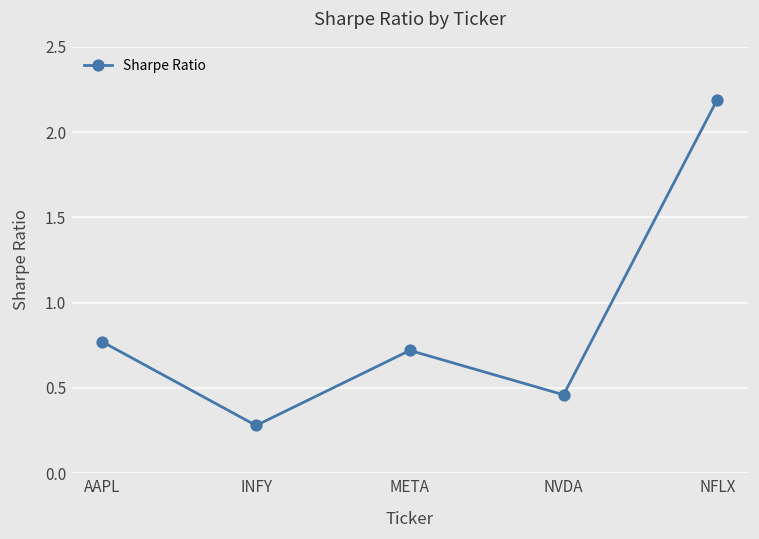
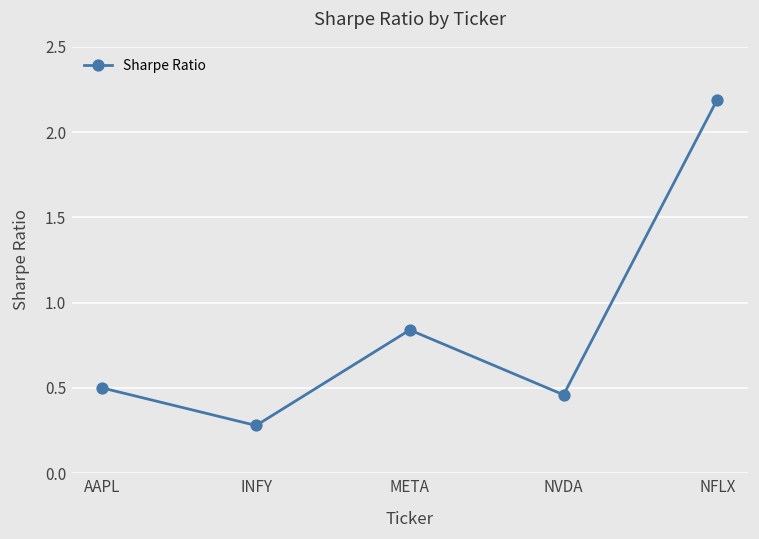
  {
-   "AAPL": 0.77,
+   "AAPL": 0.50,
    "INFY": 0.28,
-   "META": 0.72,
+   "META": 0.84,
    "NVDA": 0.46,
    "NFLX": 2.19
  }
